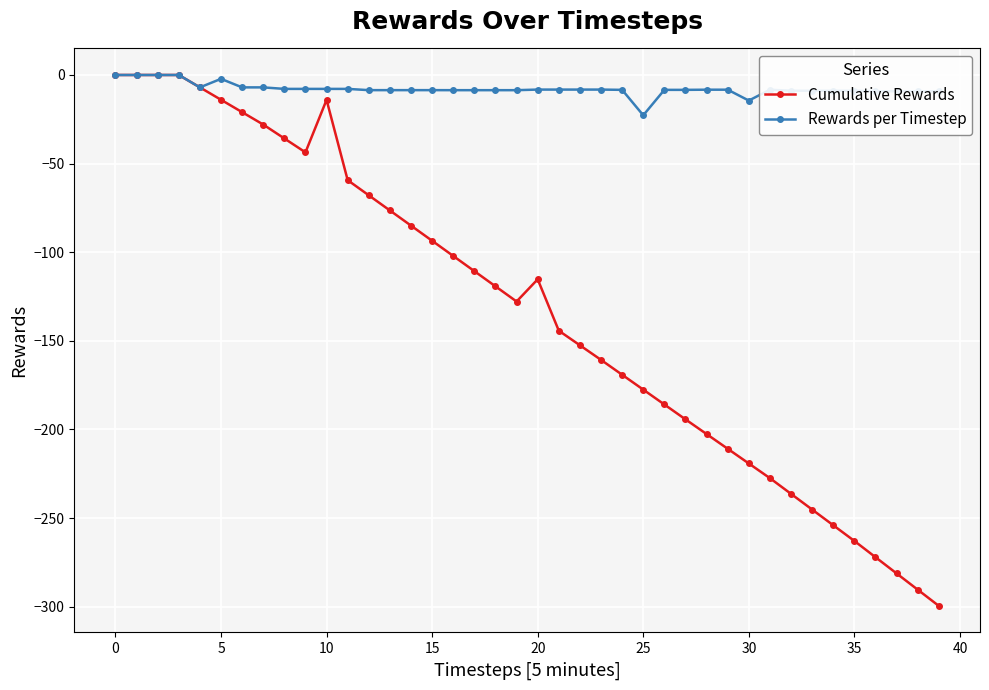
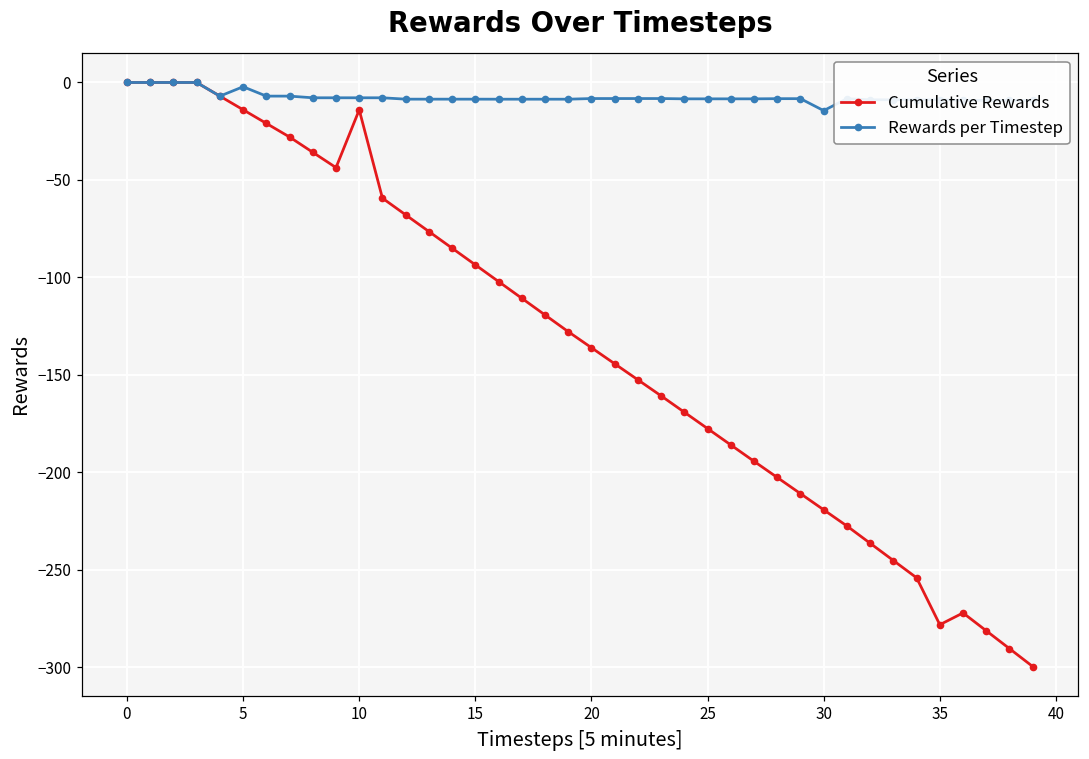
  {
    "Cumulative Rewards": {
      "5": -14,
      "10": -14,
      "15": -94,
-     "20": -115,
+     "20": -136,
      "25": -178,
      "30": -219,
-     "35": -263
+     "35": -278
    },
    "Rewards per Timestep": {
      "5": -2,
      "10": -8,
      "15": -9,
      "20": -8,
-     "25": -23,
+     "25": -8,
      "30": -14
    }
  }
